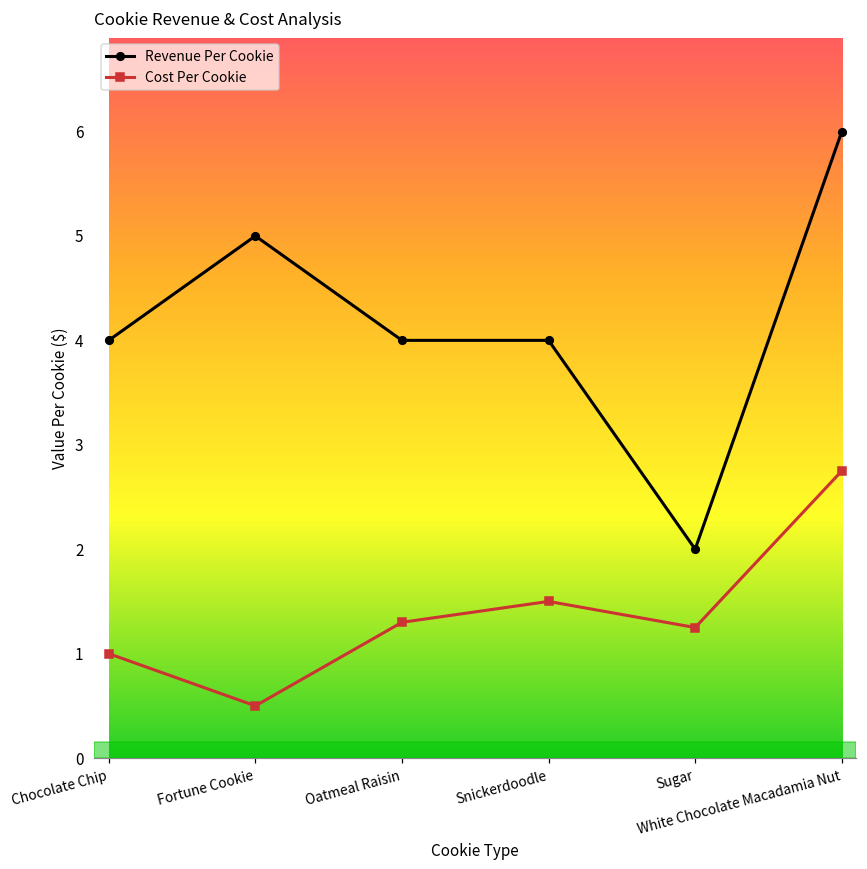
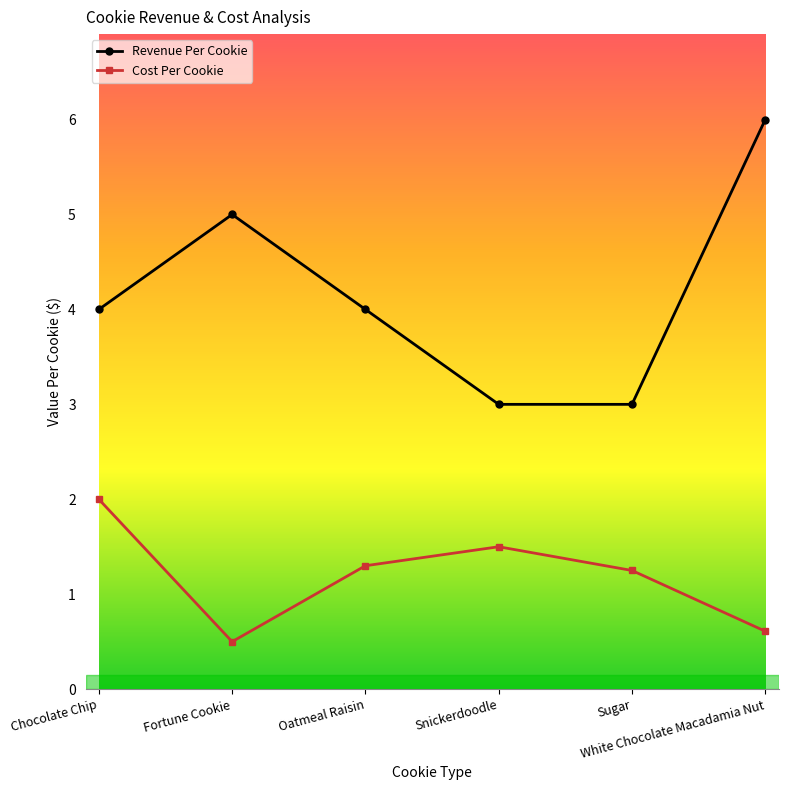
  {
    "Revenue Per Cookie": {
      "Chocolate Chip": 4,
      "Fortune Cookie": 5,
      "Oatmeal Raisin": 4,
-     "Snickerdoodle": 4,
-     "Sugar": 2,
+     "Snickerdoodle": 3,
+     "Sugar": 3,
      "White Chocolate Macadamia Nut": 6
    },
    "Cost Per Cookie": {
-     "Chocolate Chip": 1,
+     "Chocolate Chip": 2,
      "Fortune Cookie": 0.5,
      "Oatmeal Raisin": 1.3,
      "Snickerdoodle": 1.5,
      "Sugar": 1.3,
-     "White Chocolate Macadamia Nut": 2.8
+     "White Chocolate Macadamia Nut": 0.6
    }
  }
